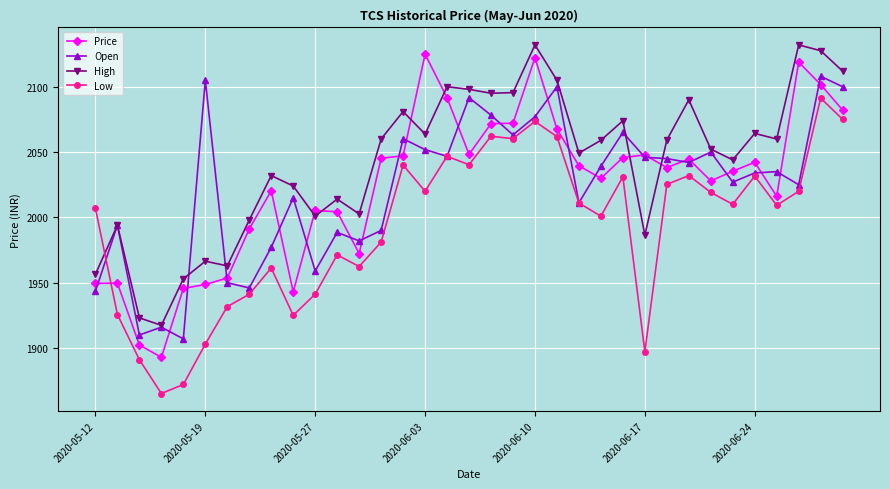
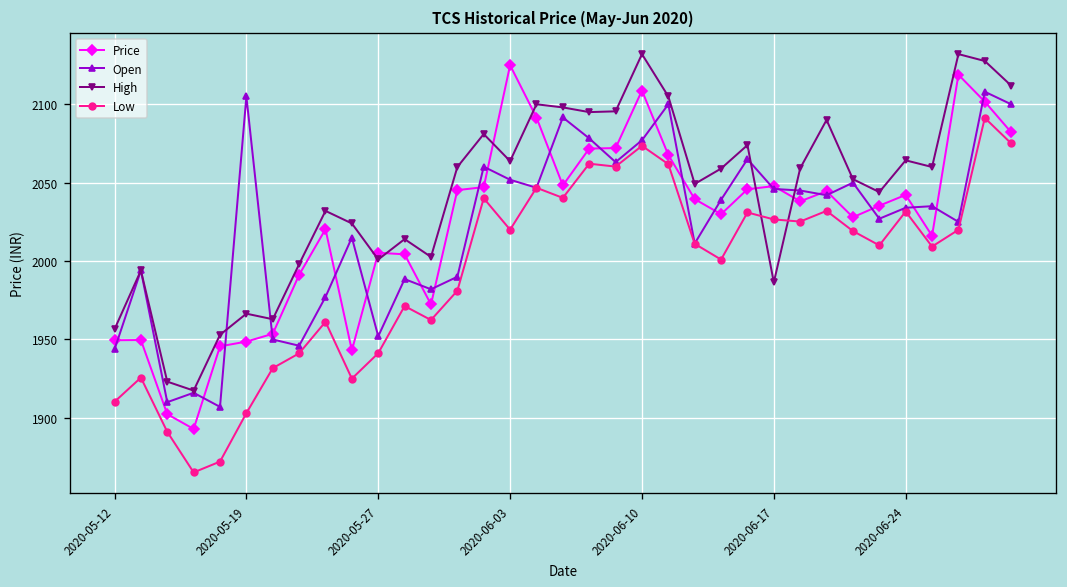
  {
    "Price": {
      "2020-05-12": 1950,
      "2020-05-19": 1949,
      "2020-05-27": 2005,
      "2020-06-03": 2125,
-     "2020-06-10": 2122,
+     "2020-06-10": 2109,
      "2020-06-24": 2042
    },
    "Open": {
      "2020-05-12": 1944,
      "2020-05-19": 2105,
-     "2020-05-27": 1959,
+     "2020-05-27": 1952,
      "2020-06-03": 2052,
      "2020-06-10": 2077,
      "2020-06-24": 2034
    },
    "High": {
      "2020-05-12": 1957,
      "2020-05-19": 1966,
      "2020-05-27": 2001,
      "2020-06-03": 2064,
      "2020-06-10": 2132,
      "2020-06-17": 1986,
      "2020-06-24": 2064
    },
    "Low": {
-     "2020-05-12": 2007,
+     "2020-05-12": 1910,
      "2020-05-19": 1903,
      "2020-05-27": 1941,
      "2020-06-03": 2020,
      "2020-06-10": 2074,
-     "2020-06-17": 1897,
+     "2020-06-17": 2027,
      "2020-06-24": 2032
    }
  }
